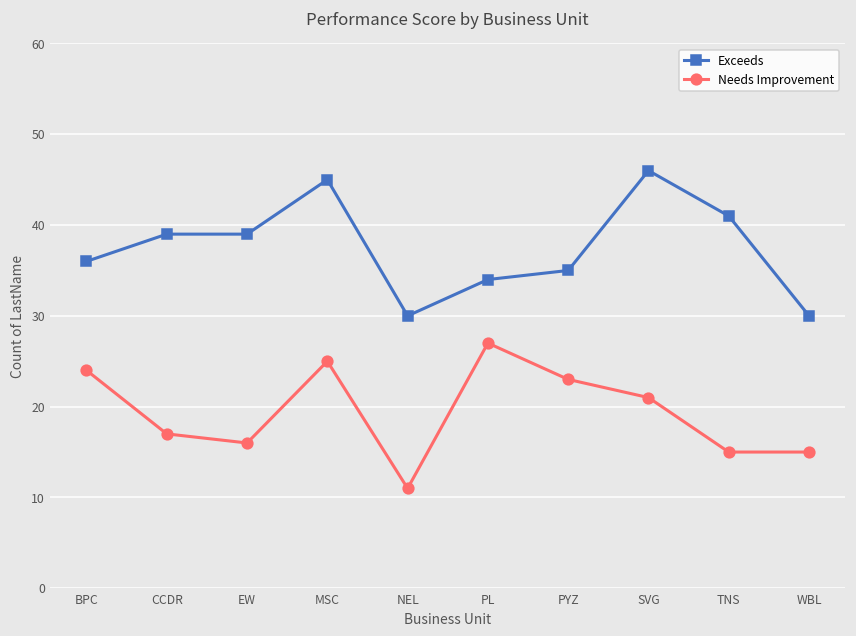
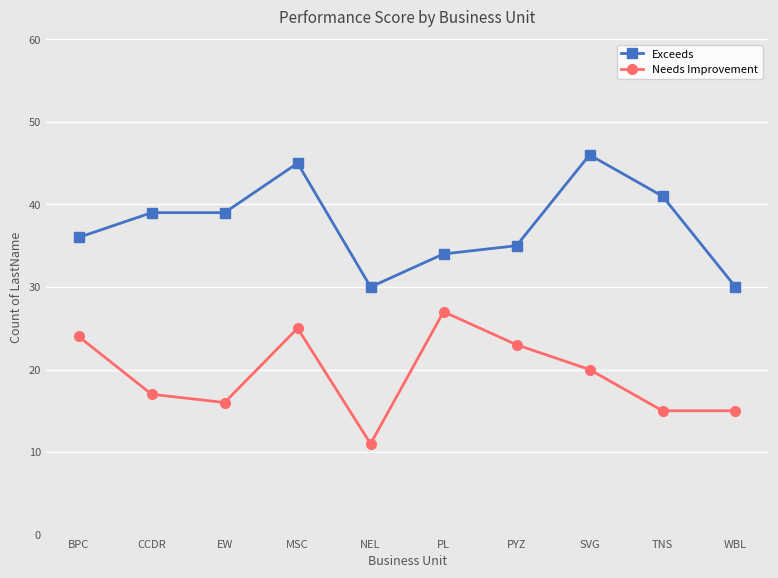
  {
    "Exceeds": {
      "BPC": 36,
      "CCDR": 39,
      "EW": 39,
      "MSC": 45,
      "NEL": 30,
      "PL": 34,
      "PYZ": 35,
      "SVG": 46,
      "TNS": 41,
      "WBL": 30
    },
    "Needs Improvement": {
      "BPC": 24,
      "CCDR": 17,
      "EW": 16,
      "MSC": 25,
      "NEL": 11,
      "PL": 27,
      "PYZ": 23,
-     "SVG": 21,
+     "SVG": 20,
      "TNS": 15,
      "WBL": 15
    }
  }
